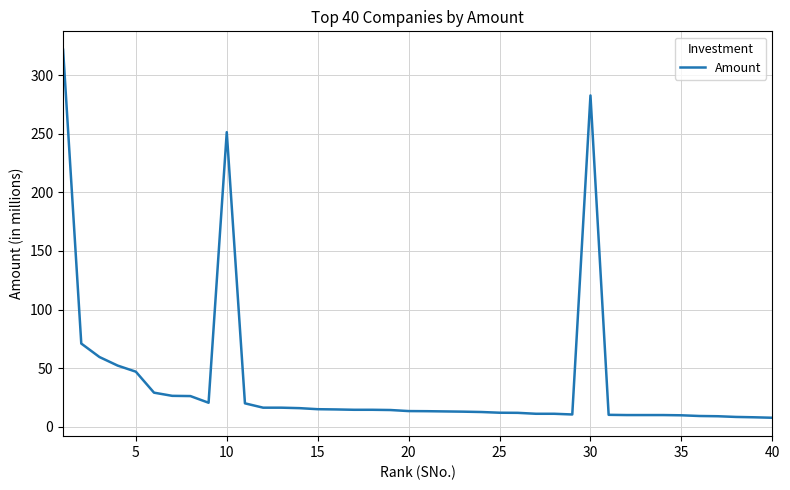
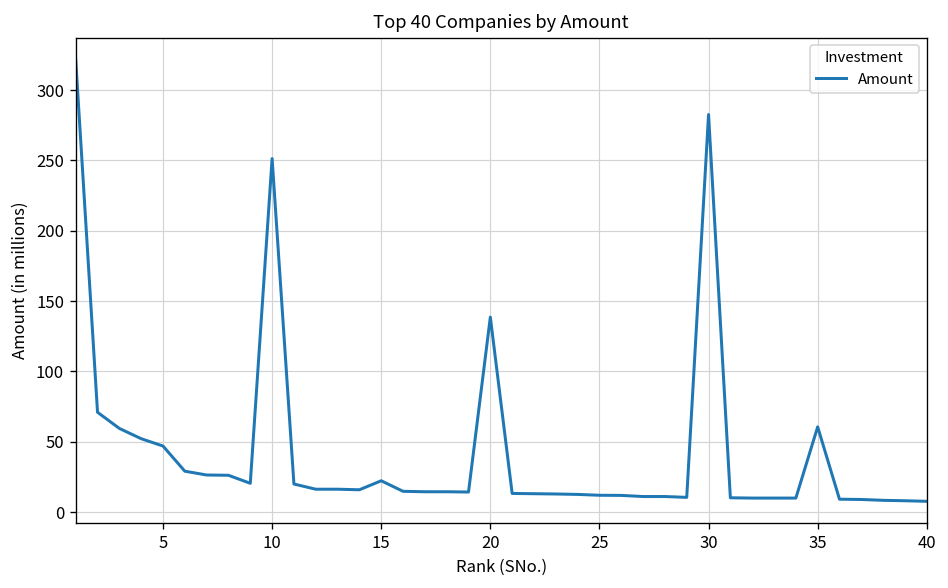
  {
    "5": 47,
    "10": 251,
-   "15": 15,
-   "20": 13,
+   "15": 22,
+   "20": 139,
    "25": 12,
    "30": 283,
-   "35": 10,
+   "35": 61,
    "40": 8
  }
